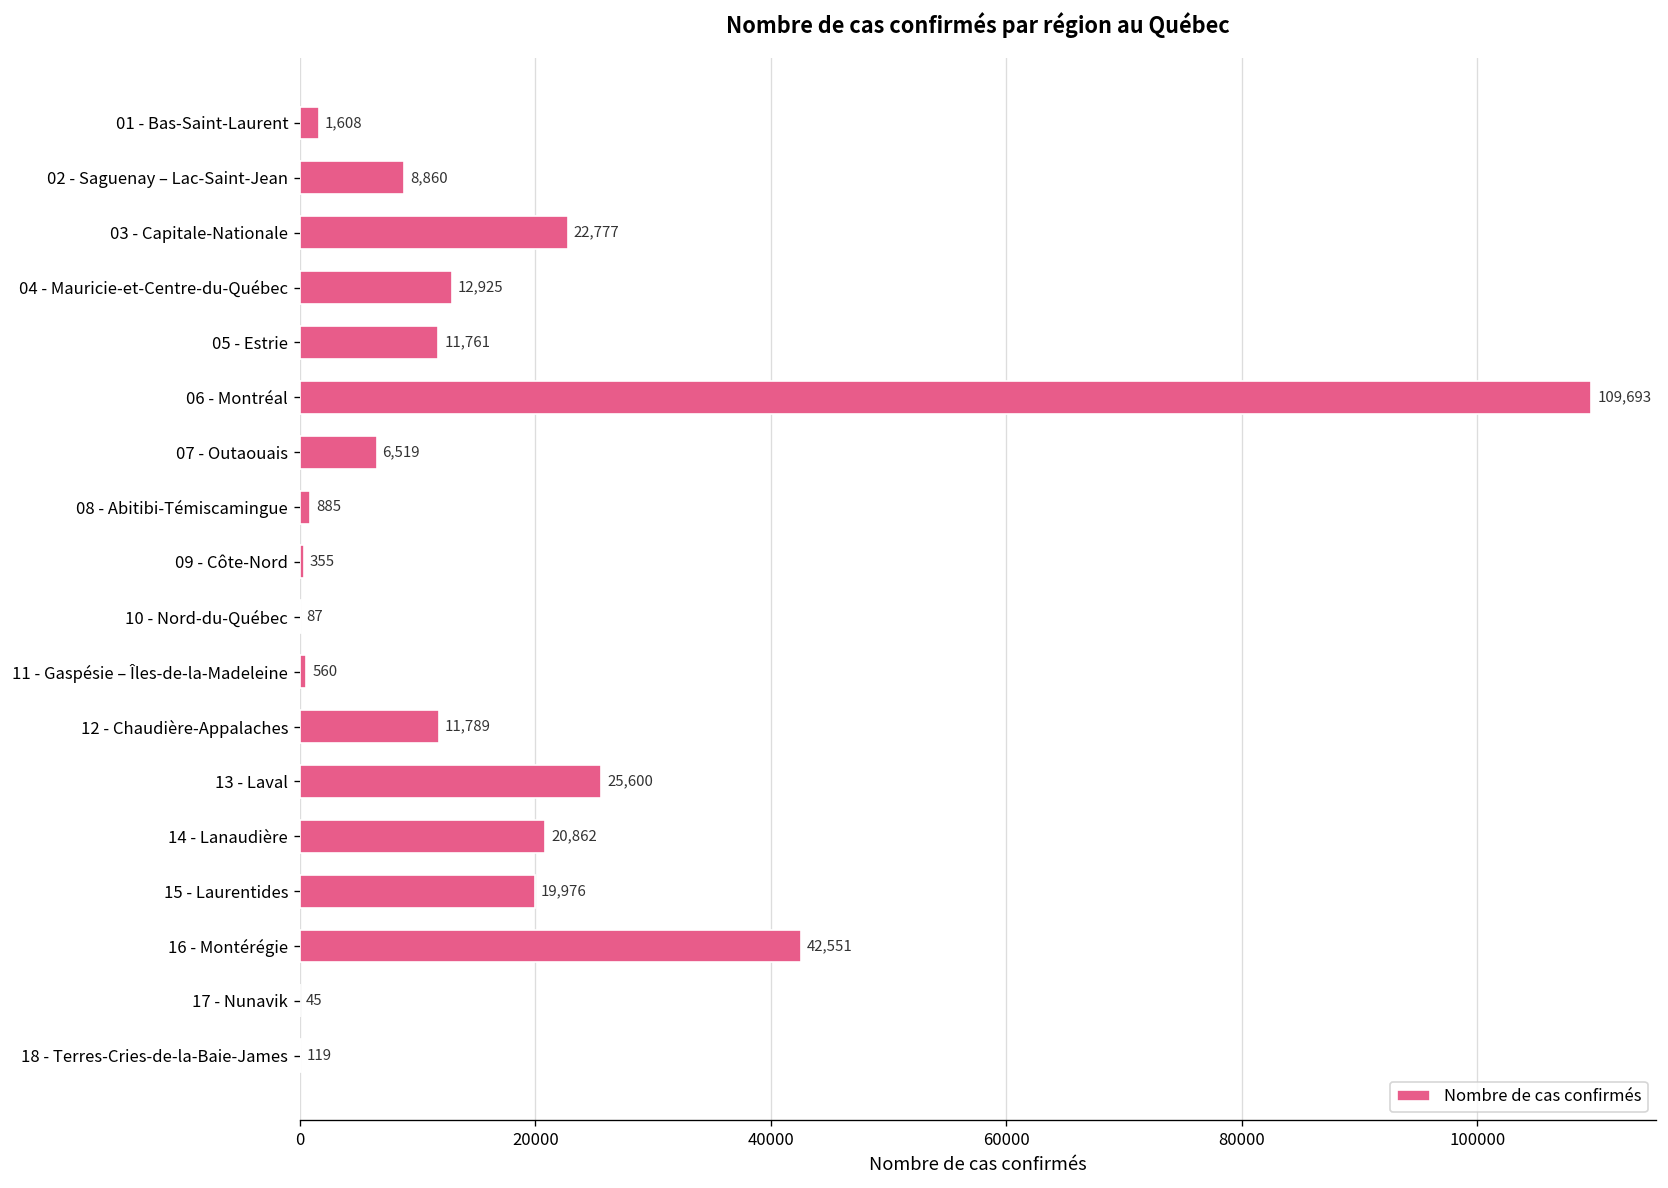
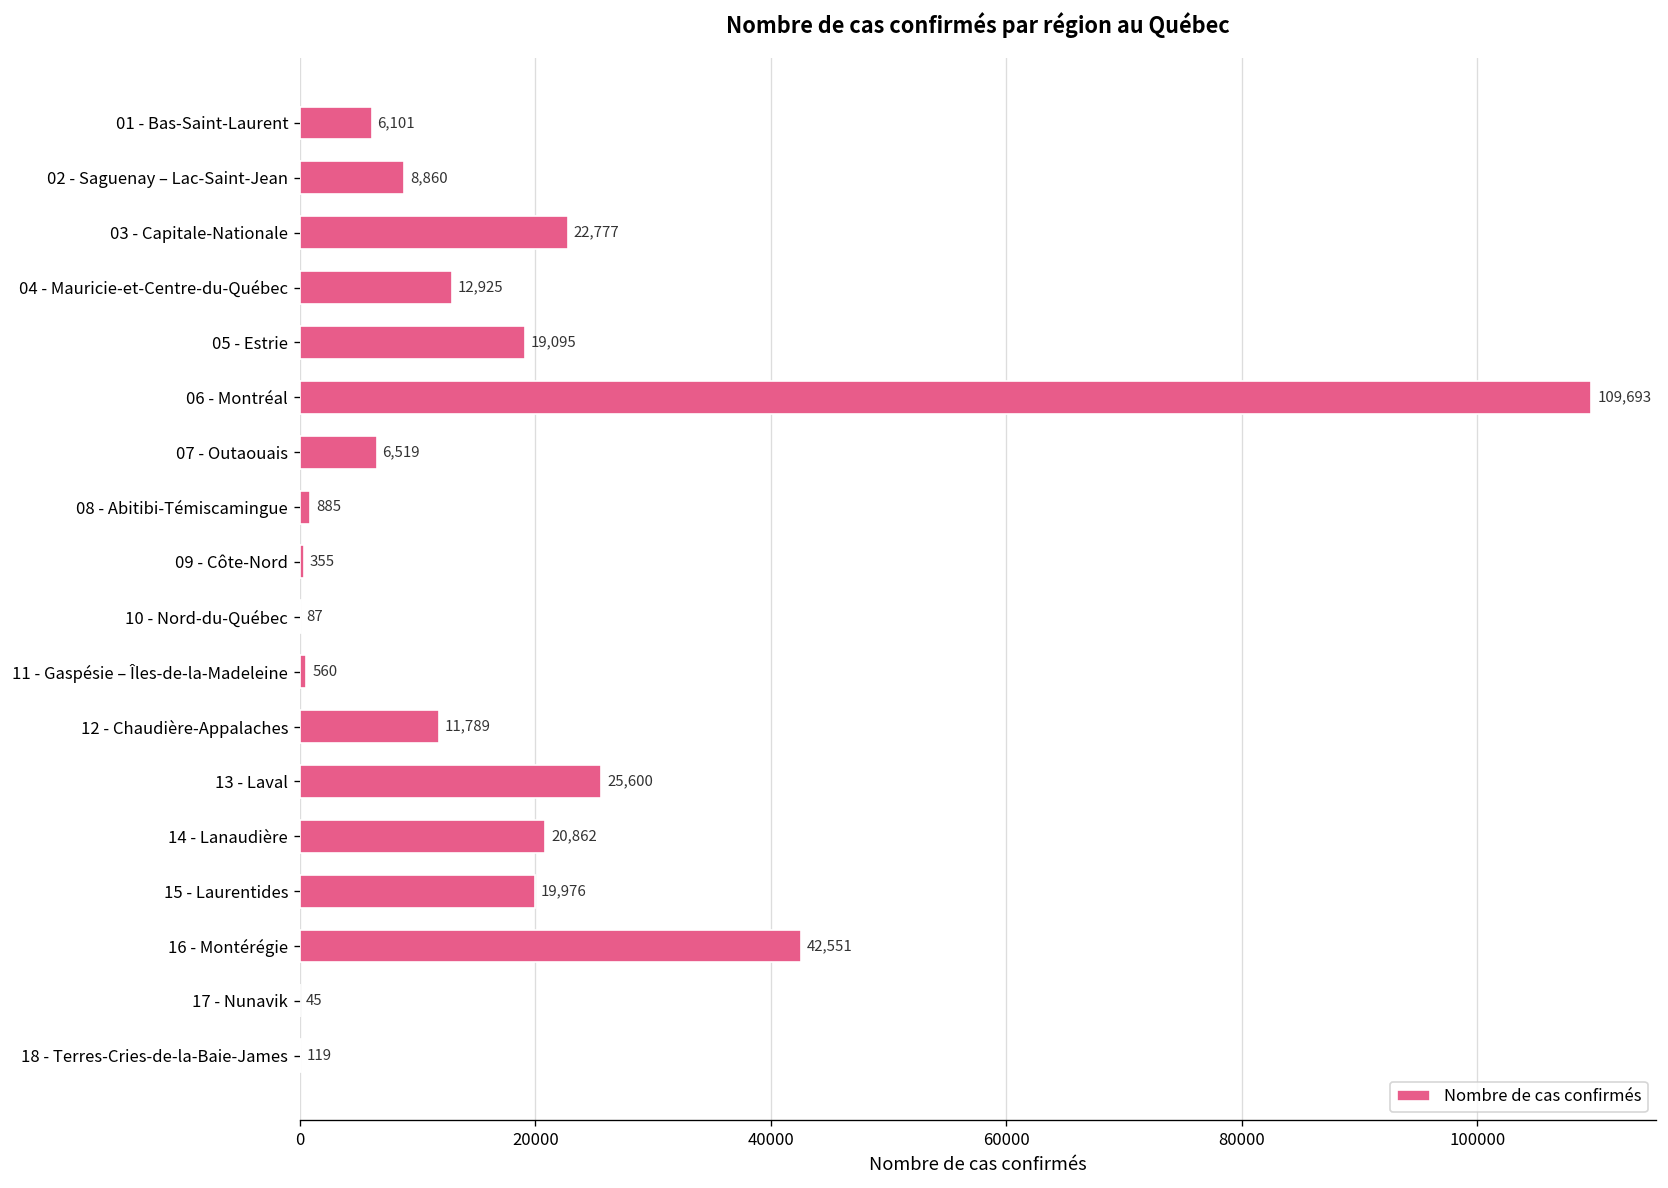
  {
-   "01 - Bas-Saint-Laurent": "1,608",
+   "01 - Bas-Saint-Laurent": "6,101",
    "02 - Saguenay – Lac-Saint-Jean": "8,860",
    "03 - Capitale-Nationale": "22,777",
    "04 - Mauricie-et-Centre-du-Québec": "12,925",
-   "05 - Estrie": "11,761",
+   "05 - Estrie": "19,095",
    "06 - Montréal": "109,693",
    "07 - Outaouais": "6,519",
    "08 - Abitibi-Témiscamingue": "885",
    "09 - Côte-Nord": "355",
    "10 - Nord-du-Québec": "87",
    "11 - Gaspésie – Îles-de-la-Madeleine": "560",
    "12 - Chaudière-Appalaches": "11,789",
    "13 - Laval": "25,600",
    "14 - Lanaudière": "20,862",
    "15 - Laurentides": "19,976",
    "16 - Montérégie": "42,551",
    "17 - Nunavik": "45",
    "18 - Terres-Cries-de-la-Baie-James": "119"
  }
